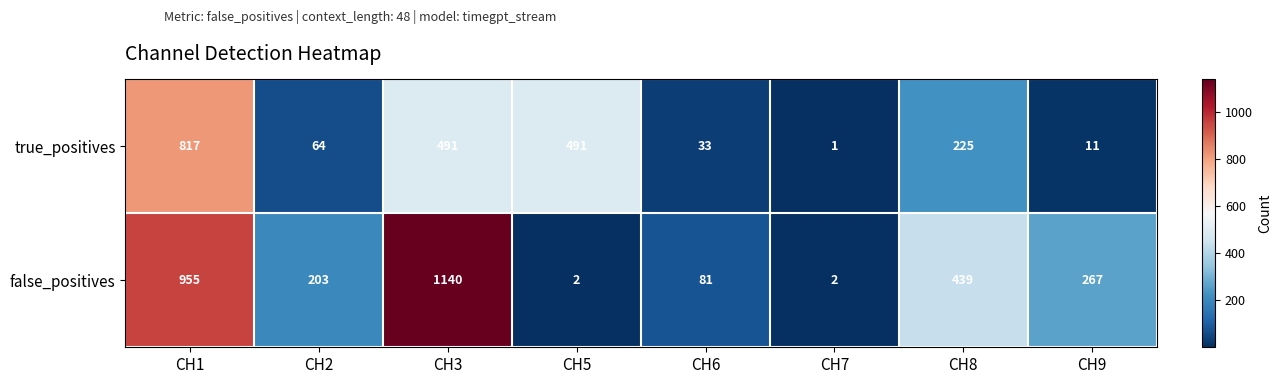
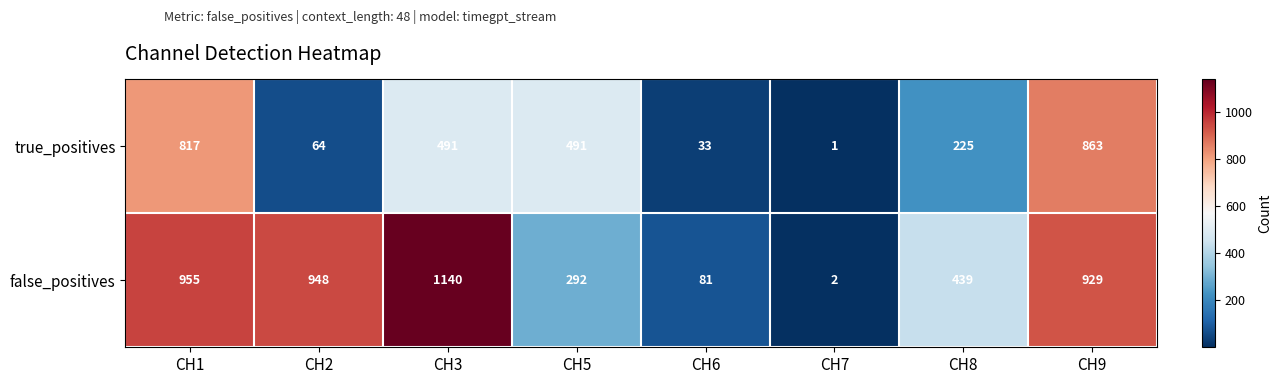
  {
    "true_positives": {
      "CH1": 817,
      "CH2": 64,
      "CH6": 33,
      "CH7": 1,
      "CH8": 225,
-     "CH9": 11
+     "CH9": 863
    },
    "false_positives": {
      "CH1": 955,
-     "CH2": 203,
+     "CH2": 948,
      "CH3": 1140,
-     "CH5": 2,
+     "CH5": 292,
      "CH6": 81,
      "CH7": 2,
      "CH8": 439,
-     "CH9": 267
+     "CH9": 929
    }
  }
